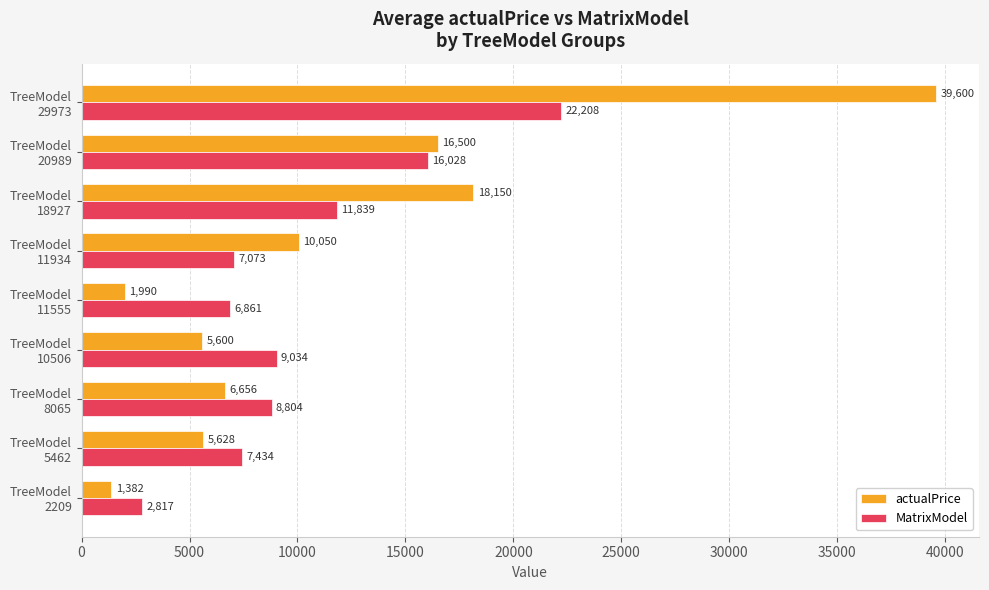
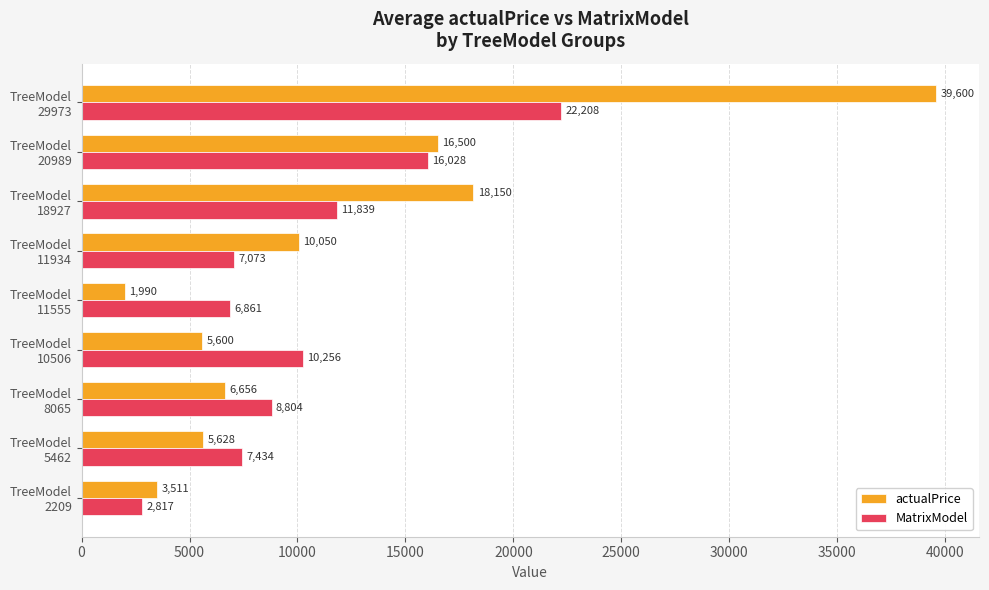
  {
    "actualPrice": {
      "TreeModel 29973": "39,600",
      "TreeModel 20989": "16,500",
      "TreeModel 18927": "18,150",
      "TreeModel 11934": "10,050",
      "TreeModel 11555": "1,990",
      "TreeModel 10506": "5,600",
      "TreeModel 8065": "6,656",
      "TreeModel 5462": "5,628",
-     "TreeModel 2209": "1,382"
+     "TreeModel 2209": "3,511"
    },
    "MatrixModel": {
      "TreeModel 29973": "22,208",
      "TreeModel 20989": "16,028",
      "TreeModel 18927": "11,839",
      "TreeModel 11934": "7,073",
      "TreeModel 11555": "6,861",
-     "TreeModel 10506": "9,034",
+     "TreeModel 10506": "10,256",
      "TreeModel 8065": "8,804",
      "TreeModel 5462": "7,434",
      "TreeModel 2209": "2,817"
    }
  }
